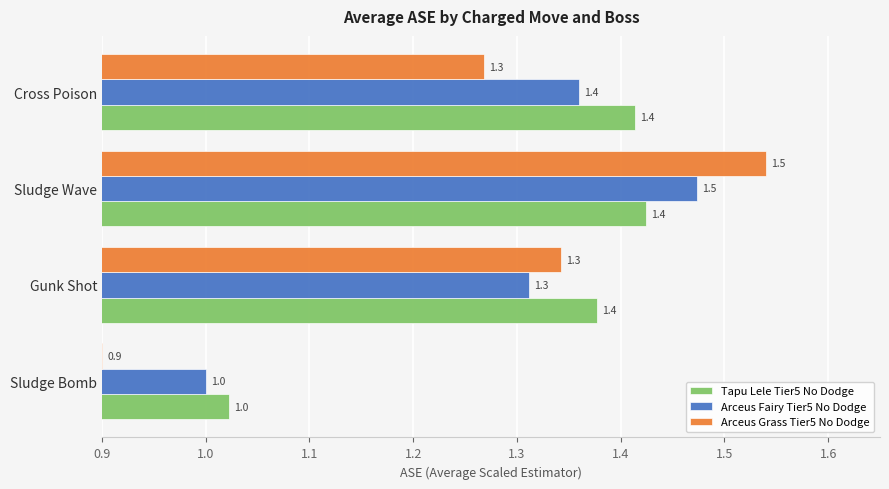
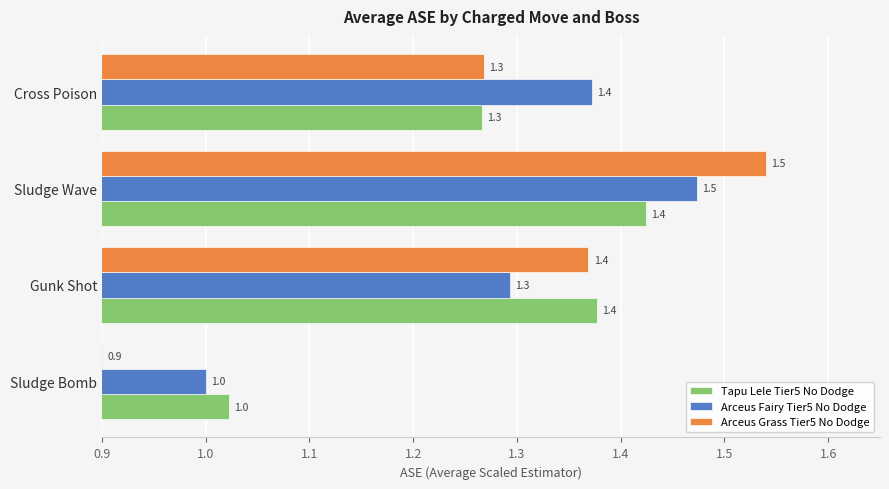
  {
    "Tapu Lele Tier5 No Dodge": {
-     "Cross Poison": 1.4,
+     "Cross Poison": 1.3,
      "Sludge Wave": 1.4,
      "Gunk Shot": 1.4,
      "Sludge Bomb": 1.0
    },
    "Arceus Fairy Tier5 No Dodge": {
-     "Cross Poison": 1.360,
-     "Gunk Shot": 1.312
+     "Cross Poison": 1.372,
+     "Gunk Shot": 1.294
    },
    "Arceus Grass Tier5 No Dodge": {
      "Cross Poison": 1.3,
      "Sludge Wave": 1.5,
-     "Gunk Shot": 1.3,
+     "Gunk Shot": 1.4,
      "Sludge Bomb": 0.9
    }
  }
